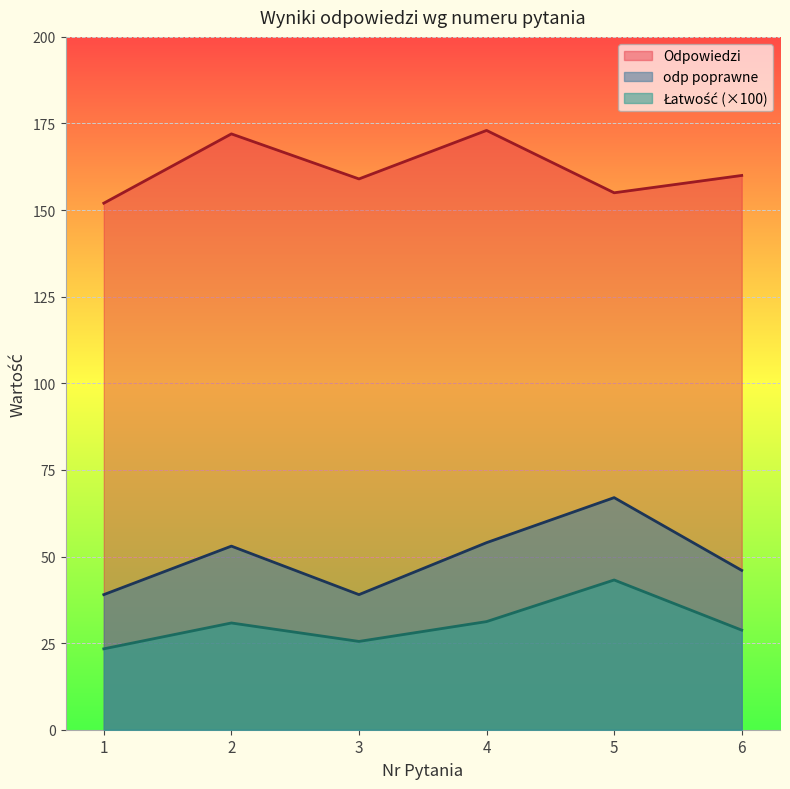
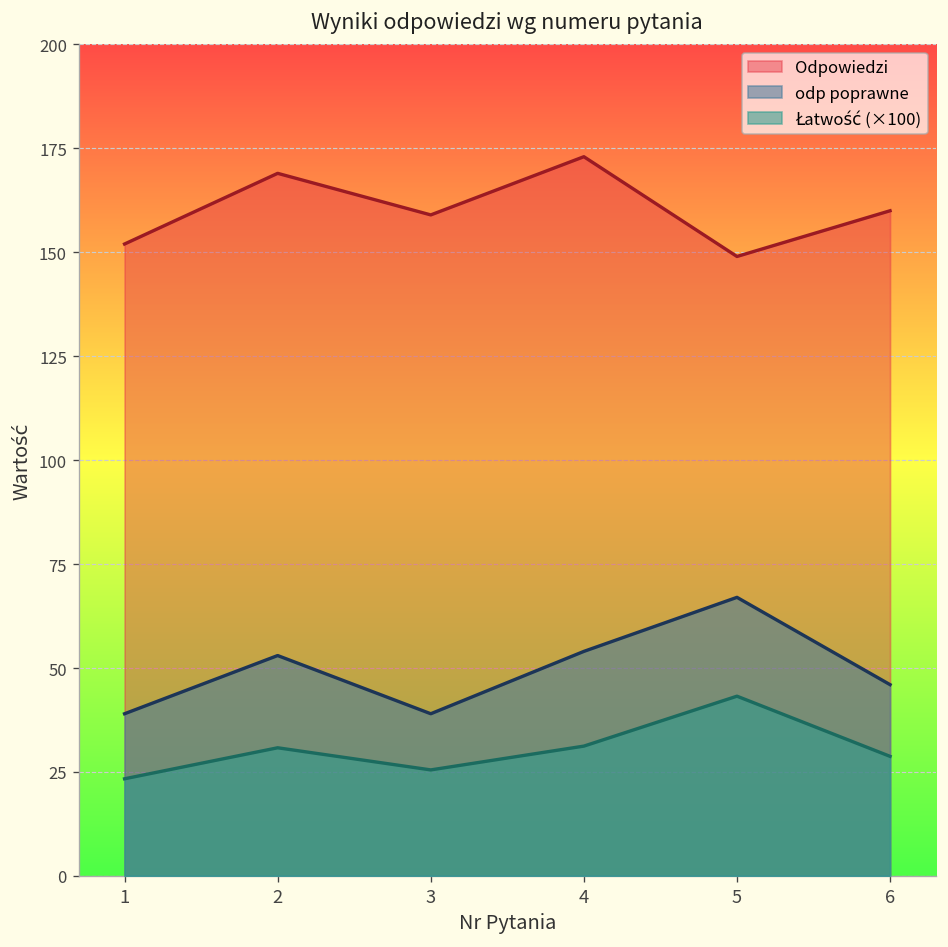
  {
    "Odpowiedzi": {
      "1": 152,
-     "2": 172,
+     "2": 169,
      "3": 159,
      "4": 173,
-     "5": 155,
+     "5": 149,
      "6": 160
    }
  }
